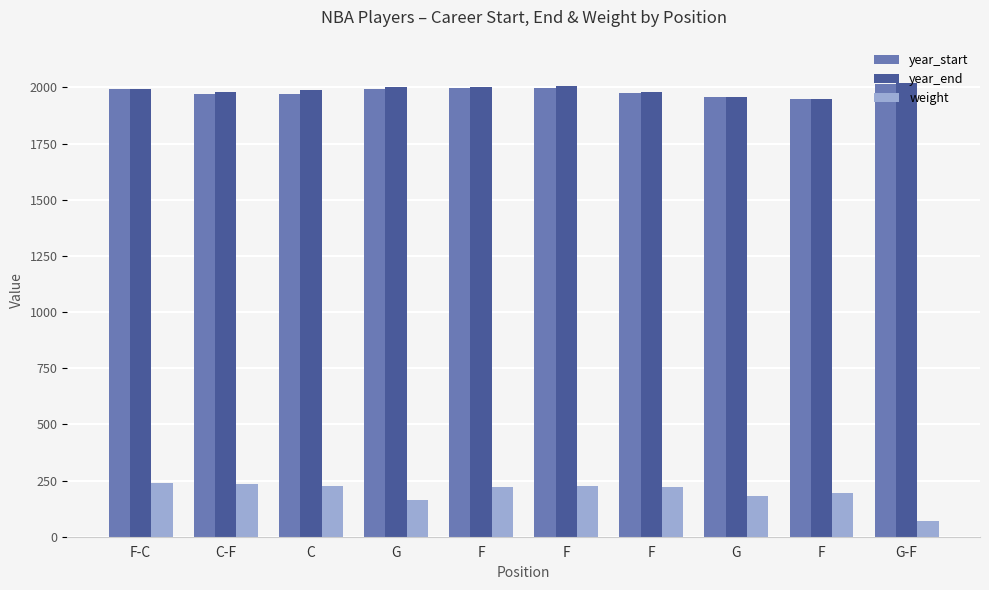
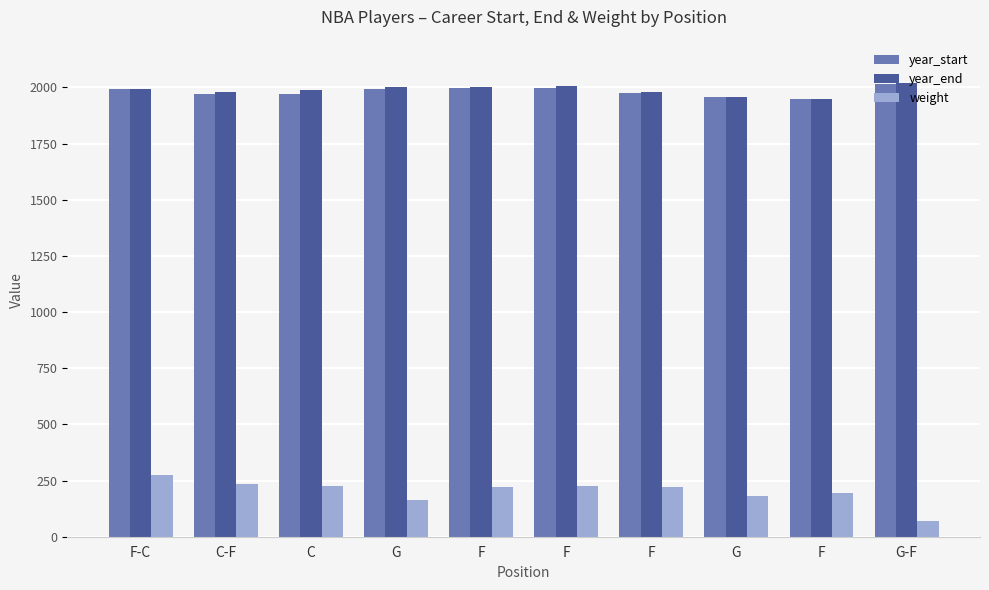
  {
    "weight": {
-     "F-C": 240,
+     "F-C": 280,
      "C-F": 240,
      "C": 230,
      "G-F": 70
    }
  }
